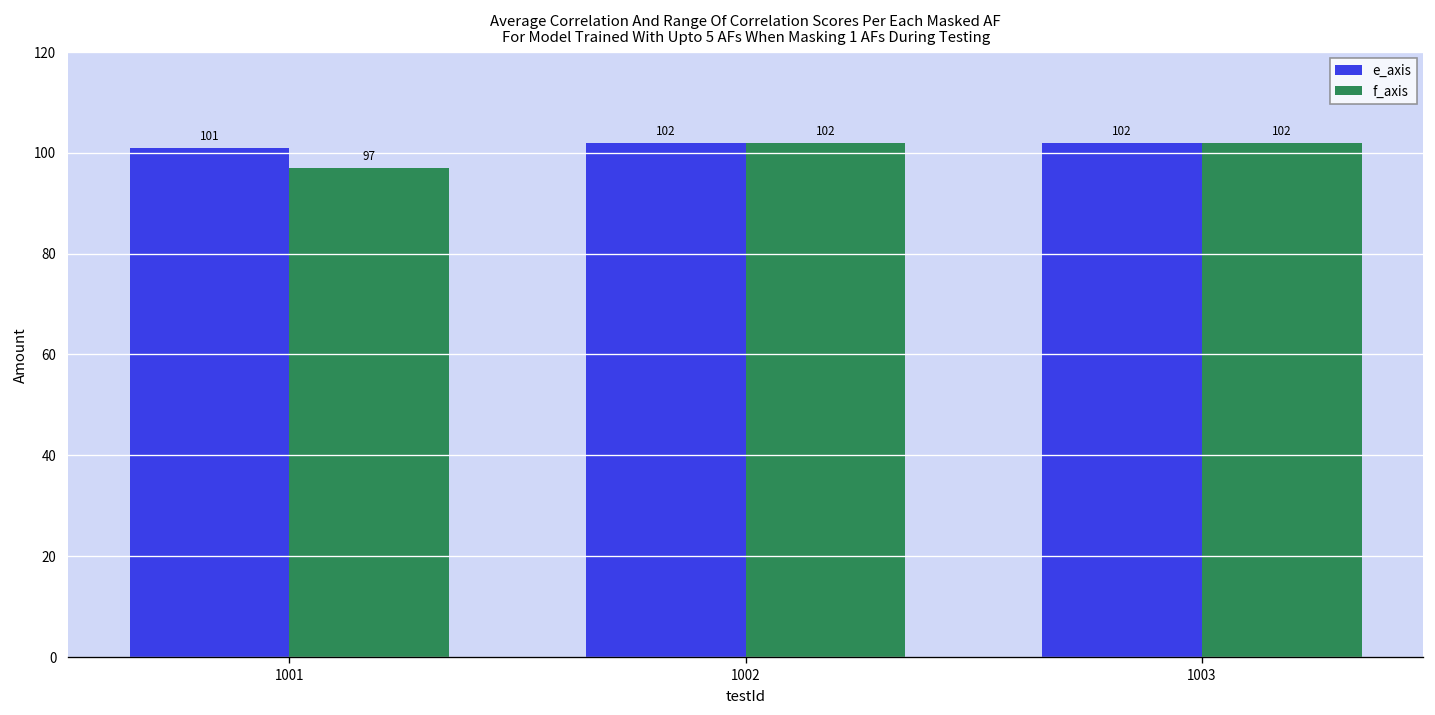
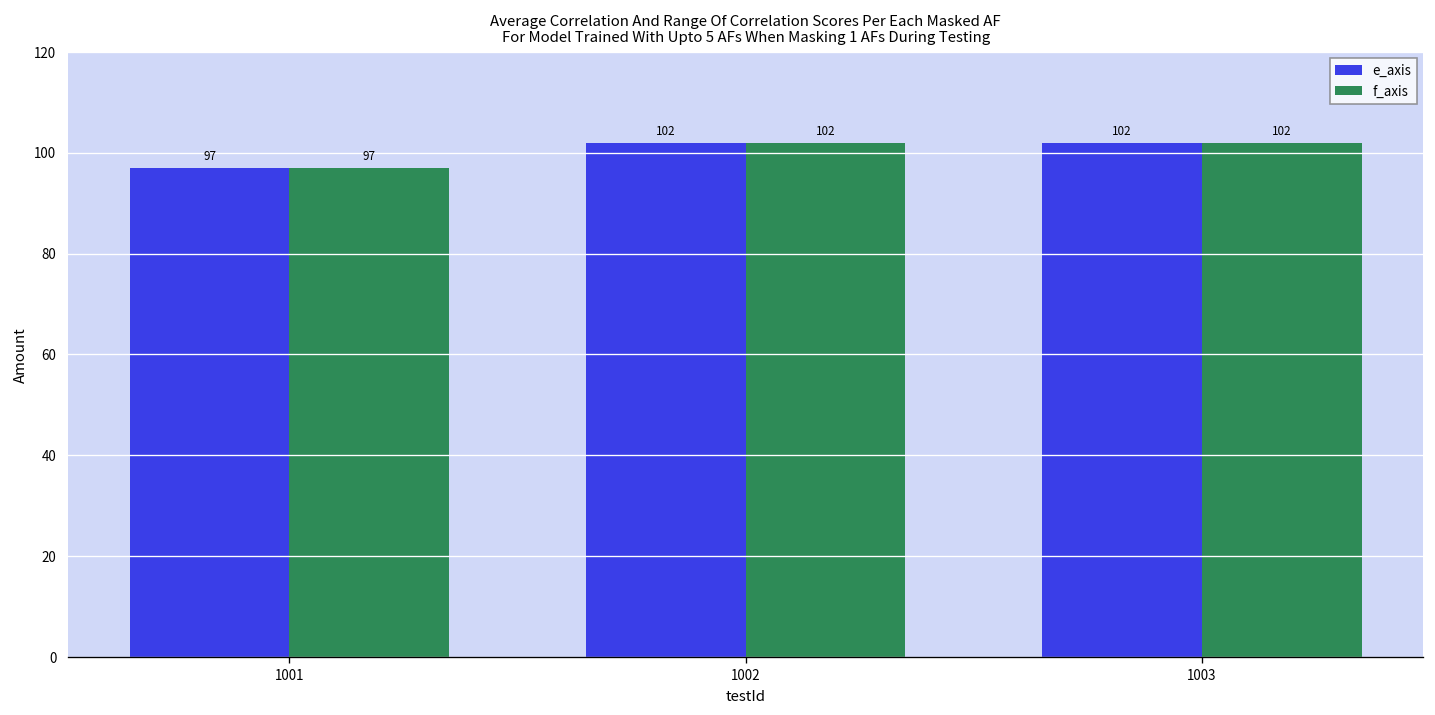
  {
    "e_axis": {
-     "1001": 101,
+     "1001": 97,
      "1002": 102,
      "1003": 102
    },
    "f_axis": {
      "1001": 97,
      "1002": 102,
      "1003": 102
    }
  }
